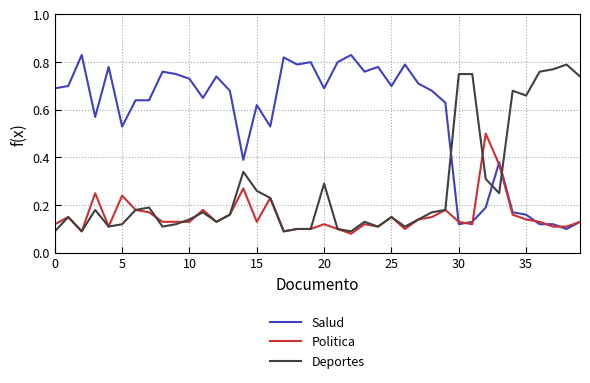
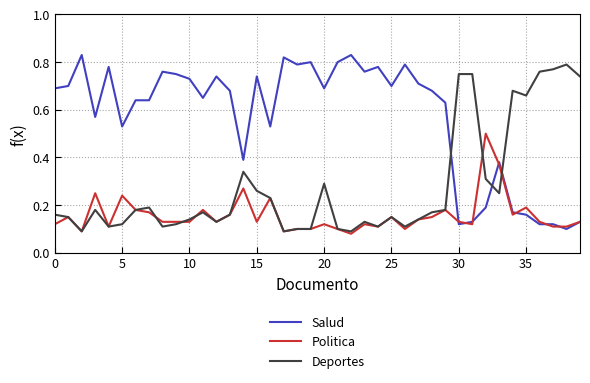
  {
    "Salud": {
      "0": 0.69,
      "5": 0.53,
      "10": 0.73,
-     "15": 0.62,
+     "15": 0.74,
      "20": 0.69,
      "25": 0.70,
      "35": 0.16
    },
    "Politica": {
      "0": 0.12,
      "5": 0.24,
      "15": 0.13,
      "20": 0.12,
-     "35": 0.14
+     "35": 0.19
    },
    "Deportes": {
-     "0": 0.09,
+     "0": 0.16,
      "5": 0.12,
      "15": 0.26,
      "20": 0.29,
      "30": 0.75,
      "35": 0.66
    }
  }
